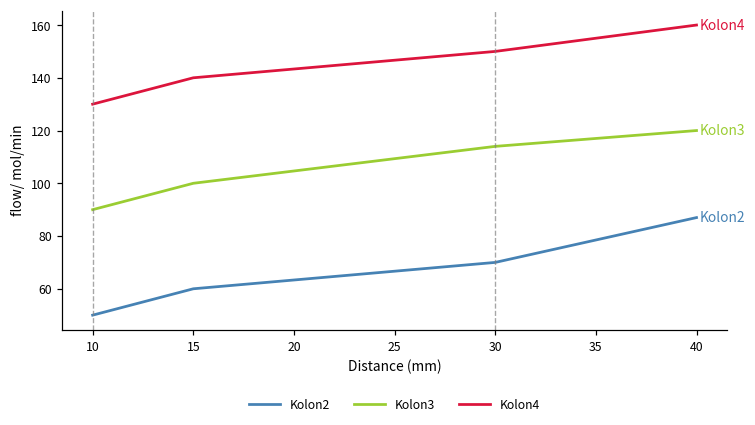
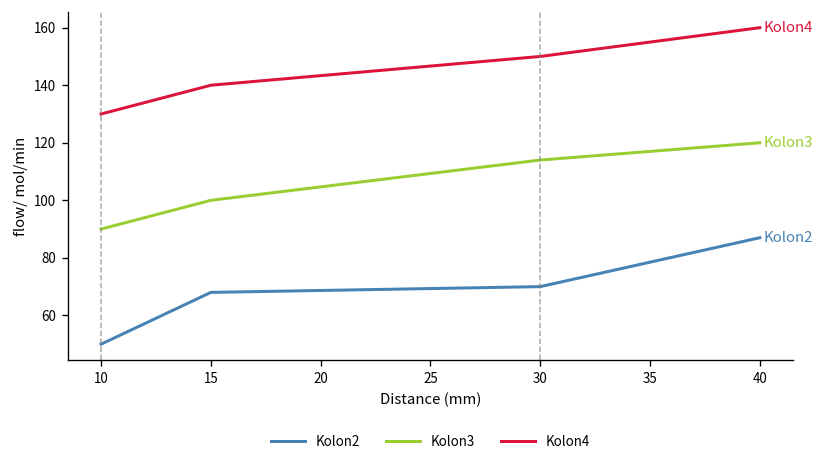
  {
    "Kolon2": {
      "10": 50,
-     "15": 60,
+     "15": 68,
      "30": 70,
      "40": 87
    },
    "Kolon3": {
      "10": 90,
      "15": 100,
      "30": 114,
      "40": 120
    },
    "Kolon4": {
      "10": 130,
      "15": 140,
      "30": 150,
      "40": 160
    }
  }
